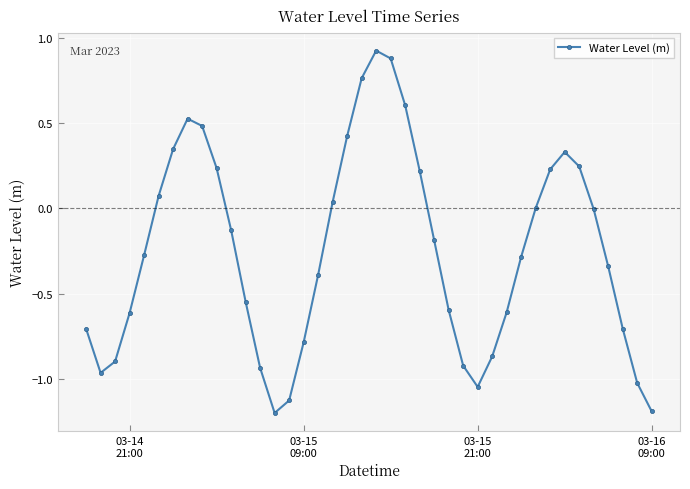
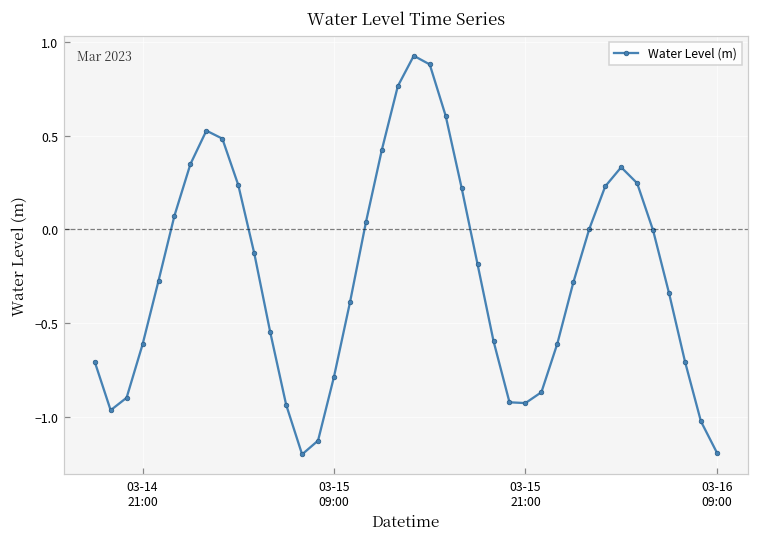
  {
    "03-14 21:00": -0.61,
    "03-15 09:00": -0.79,
-   "03-15 21:00": -1.05,
+   "03-15 21:00": -0.93,
    "03-16 09:00": -1.19
  }
